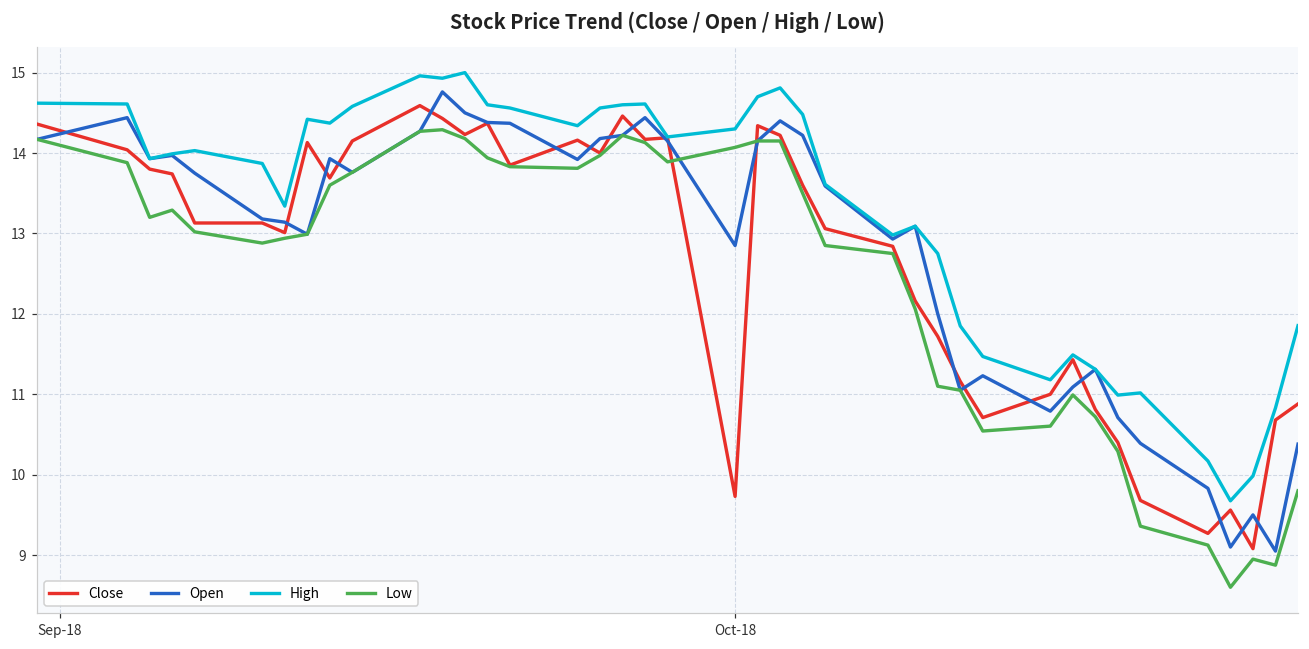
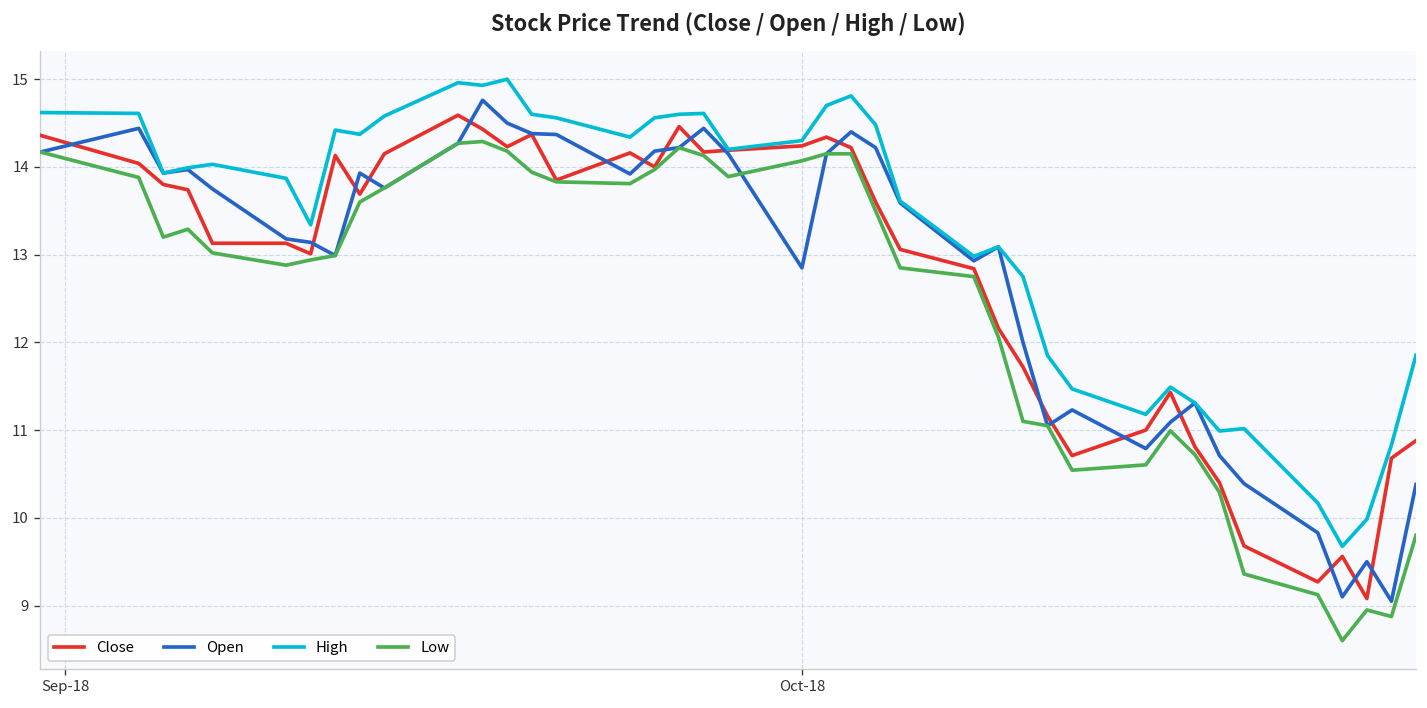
  {
    "Close": {
-     "Oct-18": 9.7
+     "Oct-18": 14.2
    },
    "Open": {
      "Oct-18": 12.9
    },
    "High": {
      "Oct-18": 14.3
    },
    "Low": {
      "Oct-18": 14.1
    }
  }
